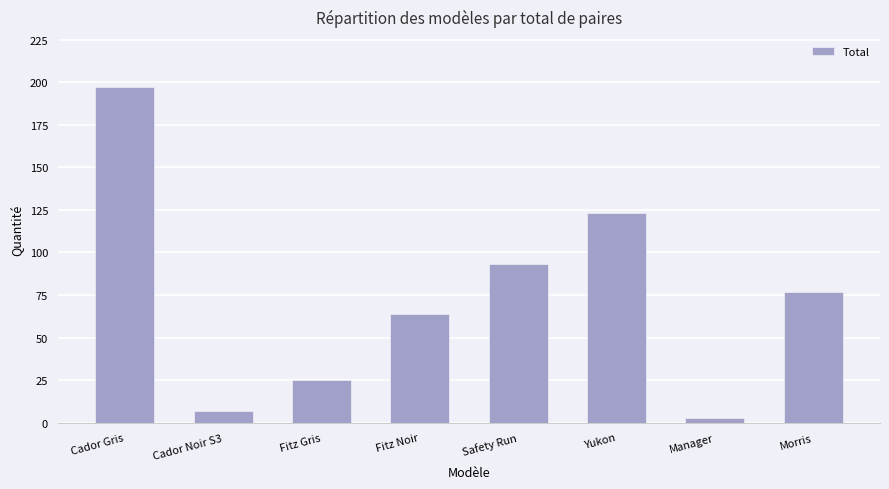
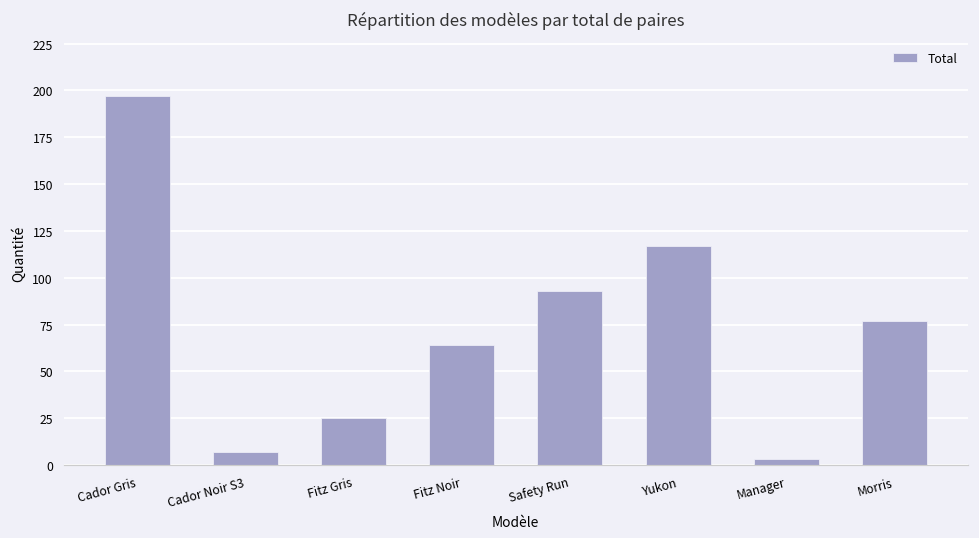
  {
    "Cador Gris": 197,
    "Cador Noir S3": 7,
    "Fitz Gris": 25,
    "Fitz Noir": 64,
    "Safety Run": 93,
-   "Yukon": 123,
+   "Yukon": 117,
    "Manager": 3,
    "Morris": 77
  }
